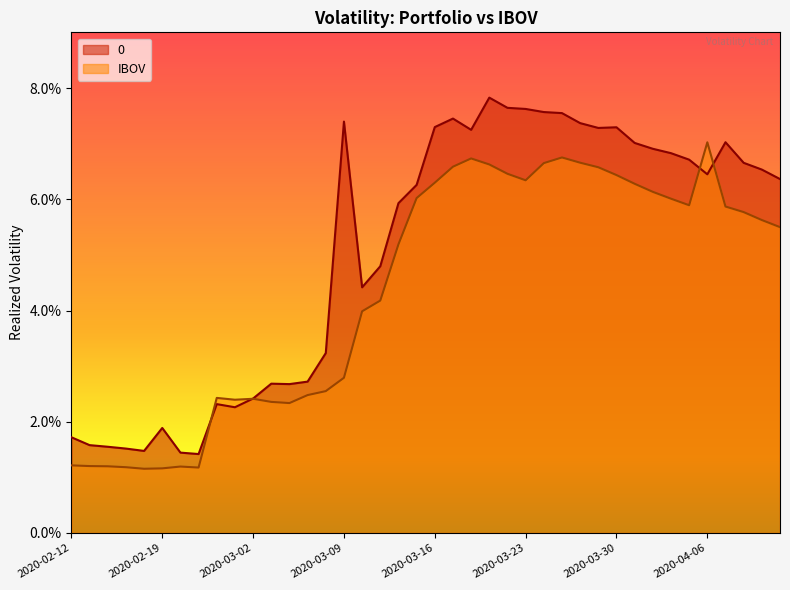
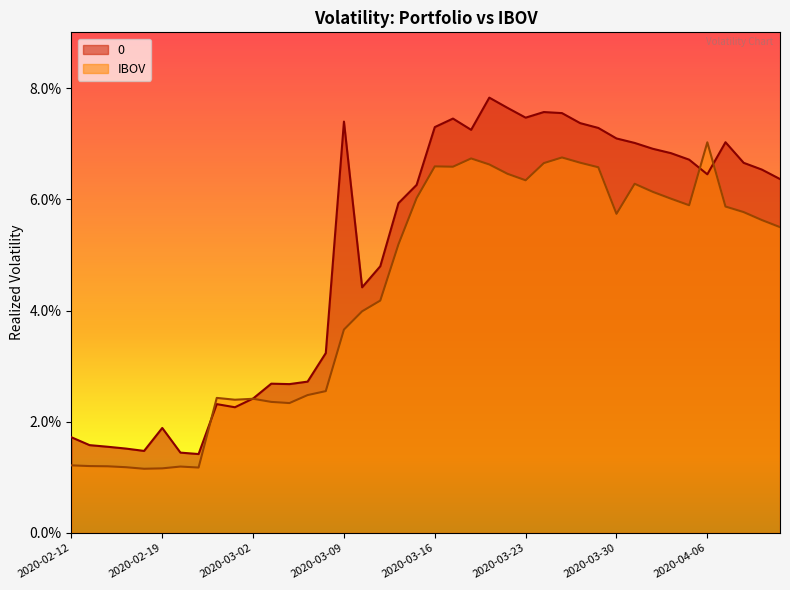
  {
    "0": {
      "2020-02-12": "1.7%",
      "2020-02-19": "1.9%",
      "2020-03-09": "7.4%",
      "2020-03-16": "7.3%",
-     "2020-03-23": "7.6%",
-     "2020-03-30": "7.3%",
+     "2020-03-23": "7.5%",
+     "2020-03-30": "7.1%",
      "2020-04-06": "6.5%"
    },
    "IBOV": {
      "2020-02-12": "1.2%",
      "2020-02-19": "1.2%",
-     "2020-03-09": "2.8%",
-     "2020-03-16": "6.3%",
+     "2020-03-09": "3.7%",
+     "2020-03-16": "6.6%",
      "2020-03-23": "6.3%",
-     "2020-03-30": "6.4%",
+     "2020-03-30": "5.7%",
      "2020-04-06": "7.0%"
    }
  }
